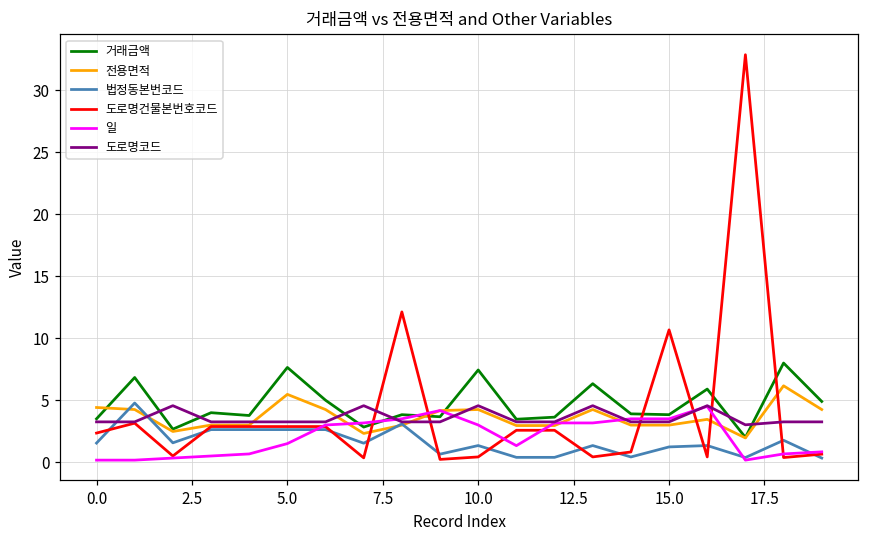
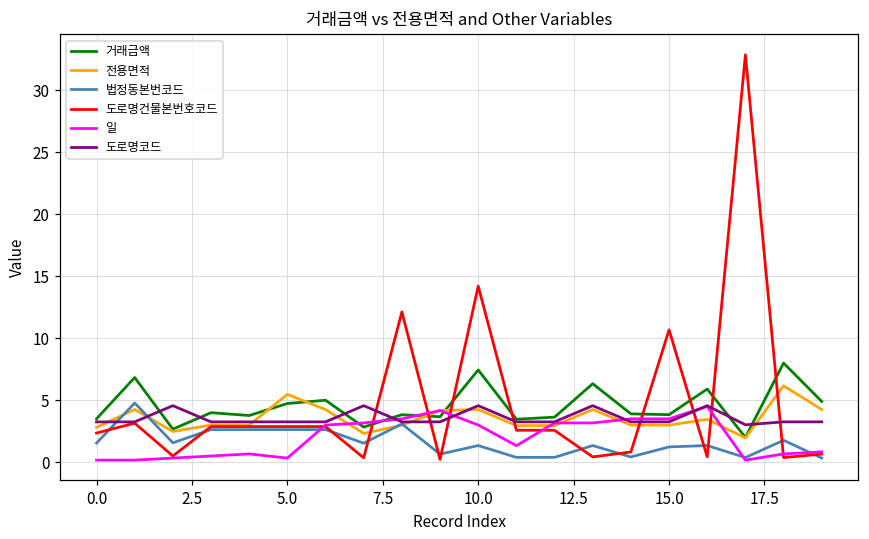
  {
    "거래금액": {
      "0.0": 3.5,
-     "5.0": 7.6,
+     "5.0": 4.7,
      "10.0": 7.4,
      "15.0": 3.8
    },
    "전용면적": {
-     "0.0": 4.4,
+     "0.0": 2.8,
      "5.0": 5.5,
      "10.0": 4.2,
      "15.0": 3.0
    },
    "법정동본번코드": {
      "0.0": 1.5,
      "5.0": 2.6,
      "10.0": 1.3,
      "15.0": 1.2
    },
    "도로명건물본번호코드": {
      "0.0": 2.4,
      "5.0": 2.9,
-     "10.0": 0.4,
+     "10.0": 14.2,
      "15.0": 10.7
    },
    "일": {
      "0.0": 0.2,
-     "5.0": 1.5,
+     "5.0": 0.3,
      "10.0": 3.0,
      "15.0": 3.5
    },
    "도로명코드": {
      "0.0": 3.3,
      "5.0": 3.3,
      "10.0": 4.6,
      "15.0": 3.3
    }
  }
